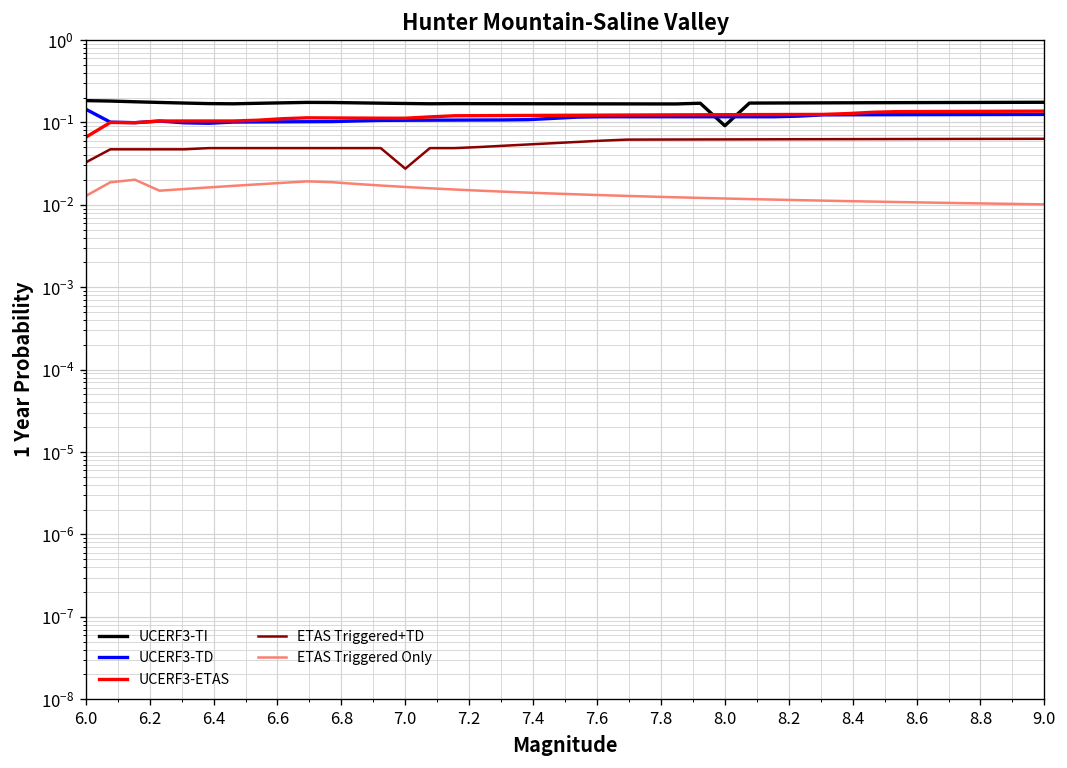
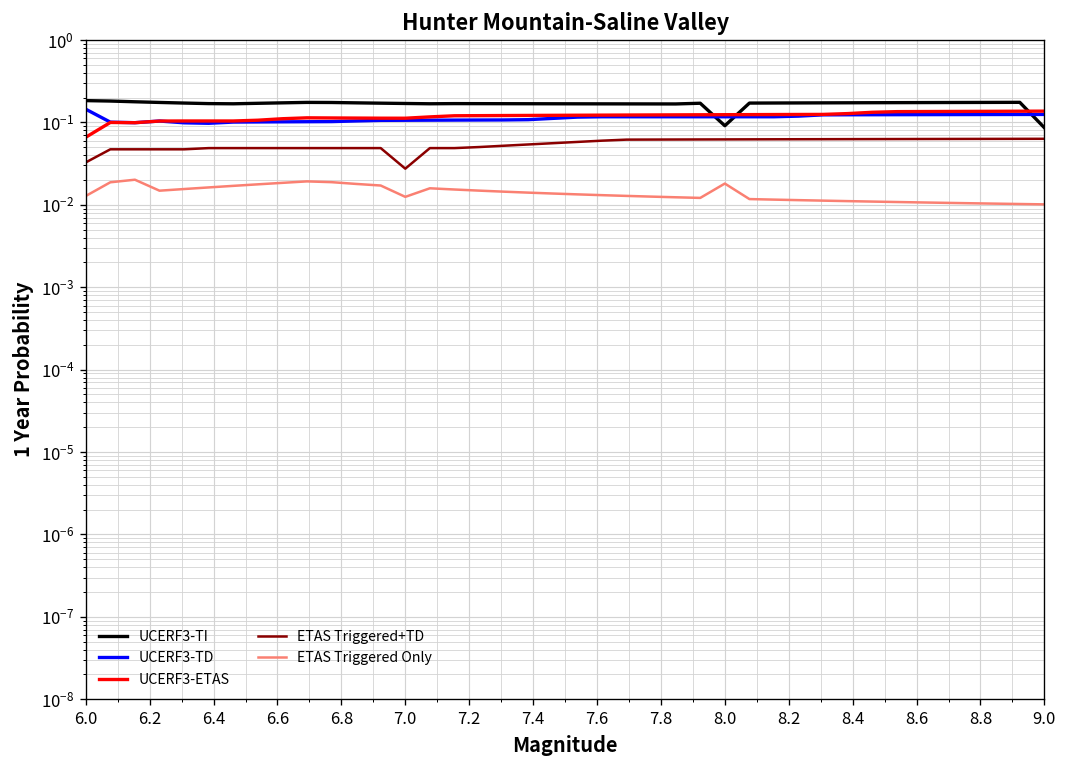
  {
    "UCERF3-TI": {
      "6.0": 0.18,
      "7.0": 0.17,
      "8.0": 0.09,
-     "9.0": 0.18
+     "9.0": 0.09
    },
    "UCERF3-TD": {
      "6.0": 0.14,
      "9.0": 0.12
    },
    "UCERF3-ETAS": {
      "6.0": 0.07,
      "9.0": 0.14
    },
    "ETAS Triggered+TD": {
      "6.0": 0.03,
      "7.0": 0.027,
      "8.0": 0.06,
      "9.0": 0.06
    },
    "ETAS Triggered Only": {
      "6.0": 0.013,
-     "7.0": 0.016,
-     "8.0": 0.012,
+     "7.0": 0.012,
+     "8.0": 0.018,
      "9.0": 0.010
    }
  }
